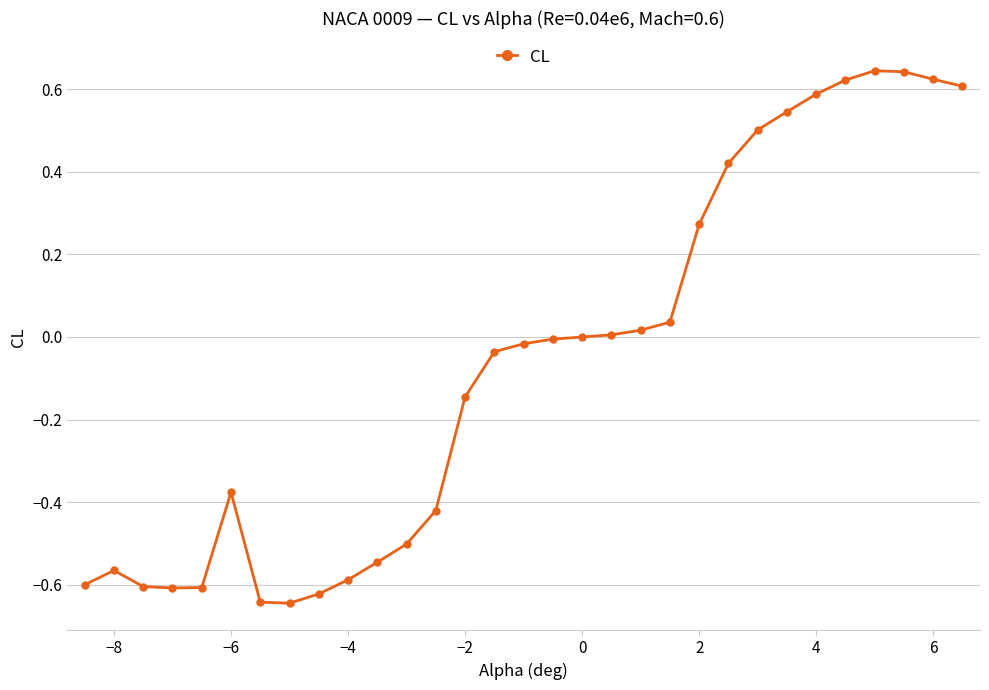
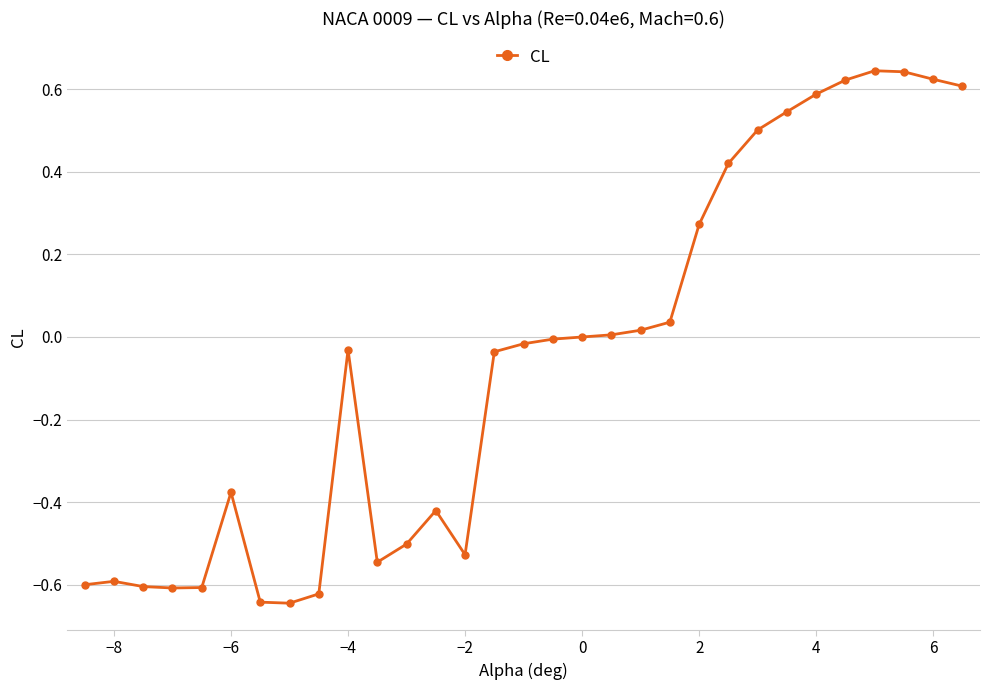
  {
-   "−8": -0.57,
+   "−8": -0.59,
    "−6": -0.38,
-   "−4": -0.59,
-   "−2": -0.15,
+   "−4": -0.03,
+   "−2": -0.53,
    "0": 0.00,
    "2": 0.27,
    "4": 0.59,
    "6": 0.62
  }
